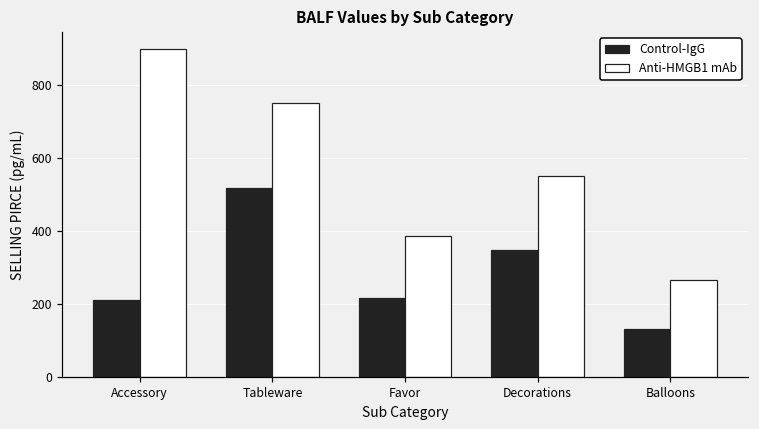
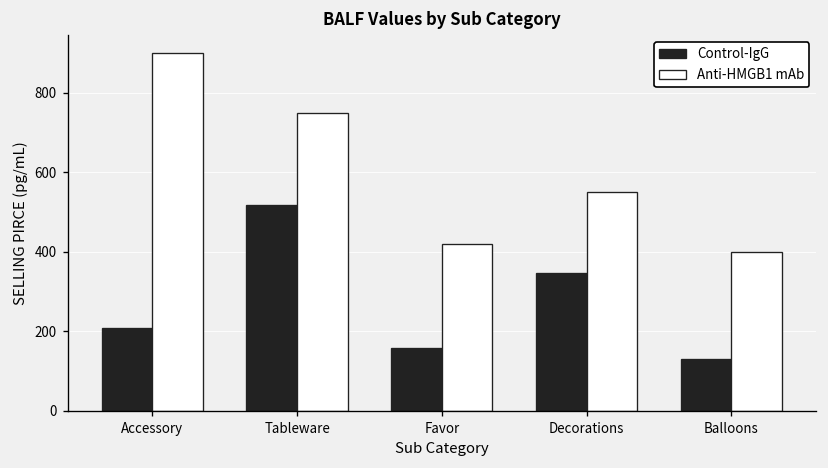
  {
    "Control-IgG": {
      "Accessory": 210,
      "Tableware": 520,
-     "Favor": 220,
+     "Favor": 160,
      "Decorations": 350,
      "Balloons": 130
    },
    "Anti-HMGB1 mAb": {
      "Accessory": 900,
      "Tableware": 750,
-     "Favor": 390,
+     "Favor": 420,
      "Decorations": 550,
-     "Balloons": 270
+     "Balloons": 400
    }
  }
